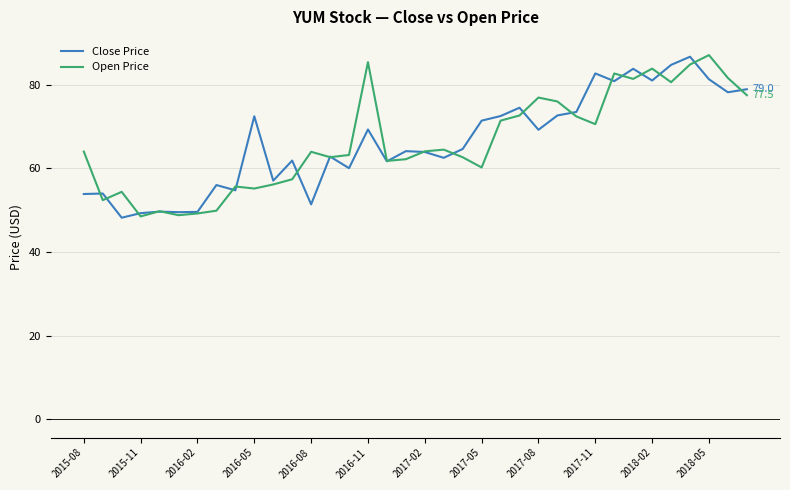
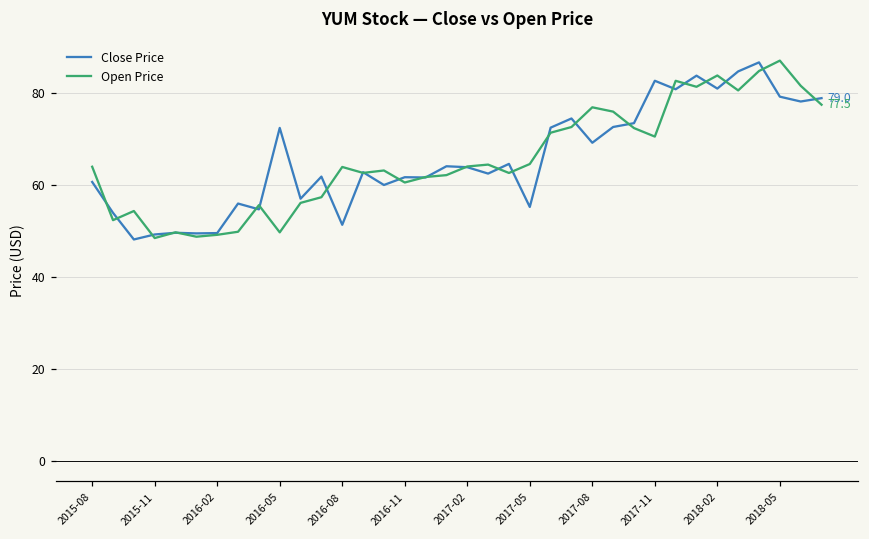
  {
    "Close Price": {
-     "2015-08": 54,
+     "2015-08": 61,
      "2015-11": 49,
      "2016-05": 72,
      "2016-08": 51,
-     "2016-11": 69,
-     "2017-05": 71,
+     "2016-11": 62,
+     "2017-05": 55,
      "2017-08": 69,
      "2017-11": 83,
      "2018-02": 81,
-     "2018-05": 81
+     "2018-05": 79
    },
    "Open Price": {
      "2015-08": 64,
      "2015-11": 49,
-     "2016-05": 55,
+     "2016-05": 50,
      "2016-08": 64,
-     "2016-11": 85,
-     "2017-05": 60,
+     "2016-11": 61,
+     "2017-05": 65,
      "2017-08": 77,
      "2017-11": 71,
      "2018-02": 84,
      "2018-05": 87
    }
  }
